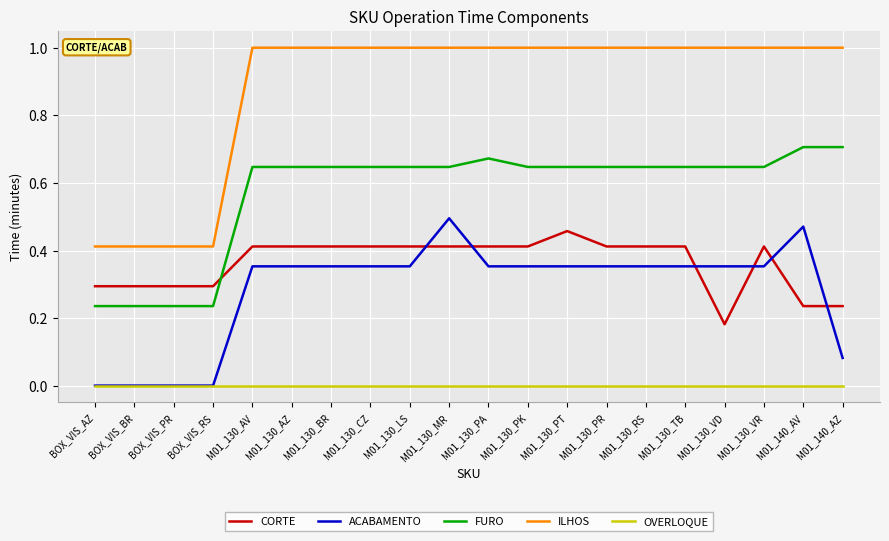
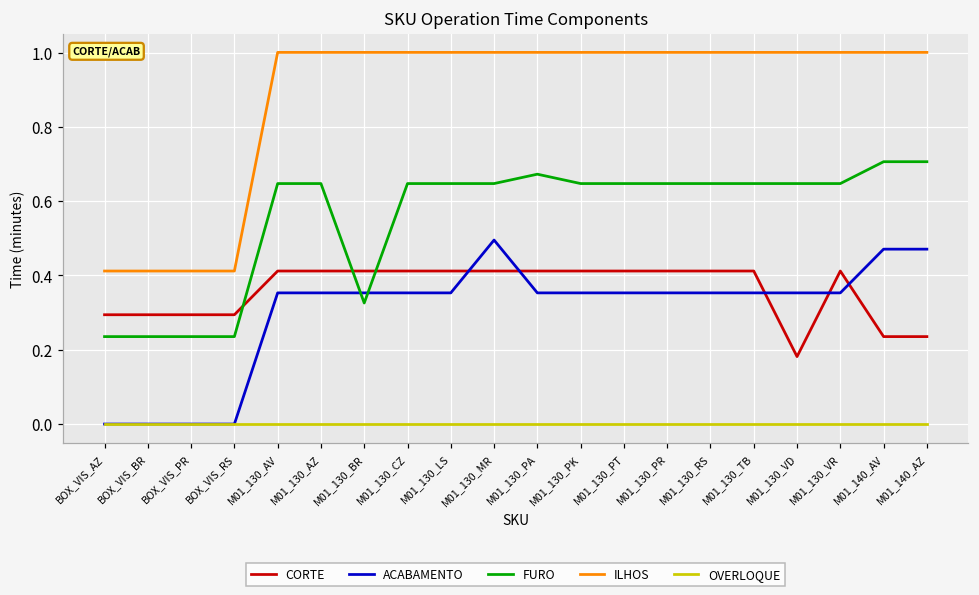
  {
    "CORTE": {
      "BOX_VIS_AZ": 0.29,
      "BOX_VIS_BR": 0.29,
      "BOX_VIS_PR": 0.29,
      "BOX_VIS_RS": 0.29,
      "M01_130_AV": 0.41,
      "M01_130_AZ": 0.41,
      "M01_130_BR": 0.41,
      "M01_130_CZ": 0.41,
      "M01_130_LS": 0.41,
      "M01_130_MR": 0.41,
      "M01_130_PA": 0.41,
      "M01_130_PK": 0.41,
-     "M01_130_PT": 0.46,
+     "M01_130_PT": 0.41,
      "M01_130_PR": 0.41,
      "M01_130_RS": 0.41,
      "M01_130_TB": 0.41,
      "M01_130_VD": 0.18,
      "M01_130_VR": 0.41,
      "M01_140_AV": 0.24,
      "M01_140_AZ": 0.24
    },
    "ACABAMENTO": {
      "M01_130_AV": 0.35,
      "M01_130_AZ": 0.35,
      "M01_130_BR": 0.35,
      "M01_130_CZ": 0.35,
      "M01_130_LS": 0.35,
      "M01_130_MR": 0.50,
      "M01_130_PA": 0.35,
      "M01_130_PK": 0.35,
      "M01_130_PT": 0.35,
      "M01_130_PR": 0.35,
      "M01_130_RS": 0.35,
      "M01_130_TB": 0.35,
      "M01_130_VD": 0.35,
      "M01_130_VR": 0.35,
      "M01_140_AV": 0.47,
-     "M01_140_AZ": 0.08
+     "M01_140_AZ": 0.47
    },
    "FURO": {
      "BOX_VIS_AZ": 0.24,
      "BOX_VIS_BR": 0.24,
      "BOX_VIS_PR": 0.24,
      "BOX_VIS_RS": 0.24,
      "M01_130_AV": 0.65,
      "M01_130_AZ": 0.65,
-     "M01_130_BR": 0.65,
+     "M01_130_BR": 0.33,
      "M01_130_CZ": 0.65,
      "M01_130_LS": 0.65,
      "M01_130_MR": 0.65,
      "M01_130_PA": 0.67,
      "M01_130_PK": 0.65,
      "M01_130_PT": 0.65,
      "M01_130_PR": 0.65,
      "M01_130_RS": 0.65,
      "M01_130_TB": 0.65,
      "M01_130_VD": 0.65,
      "M01_130_VR": 0.65,
      "M01_140_AV": 0.71,
      "M01_140_AZ": 0.71
    },
    "ILHOS": {
      "BOX_VIS_AZ": 0.41,
      "BOX_VIS_BR": 0.41,
      "BOX_VIS_PR": 0.41,
      "BOX_VIS_RS": 0.41,
      "M01_130_AV": 1.00,
      "M01_130_AZ": 1.00,
      "M01_130_BR": 1.00,
      "M01_130_CZ": 1.00,
      "M01_130_LS": 1.00,
      "M01_130_MR": 1.00,
      "M01_130_PA": 1.00,
      "M01_130_PK": 1.00,
      "M01_130_PT": 1.00,
      "M01_130_PR": 1.00,
      "M01_130_RS": 1.00,
      "M01_130_TB": 1.00,
      "M01_130_VD": 1.00,
      "M01_130_VR": 1.00,
      "M01_140_AV": 1.00,
      "M01_140_AZ": 1.00
    },
    "OVERLOQUE": {
      "M01_130_AV": 0.00,
      "M01_130_AZ": 0.00,
      "M01_130_BR": 0.00,
      "M01_130_CZ": 0.00,
      "M01_130_LS": 0.00,
      "M01_130_MR": 0.00,
      "M01_130_PA": 0.00,
      "M01_130_PK": 0.00,
      "M01_130_PT": 0.00,
      "M01_130_PR": 0.00,
      "M01_130_RS": 0.00,
      "M01_130_TB": 0.00,
      "M01_130_VD": 0.00,
      "M01_130_VR": 0.00,
      "M01_140_AV": 0.00,
      "M01_140_AZ": 0.00
    }
  }
